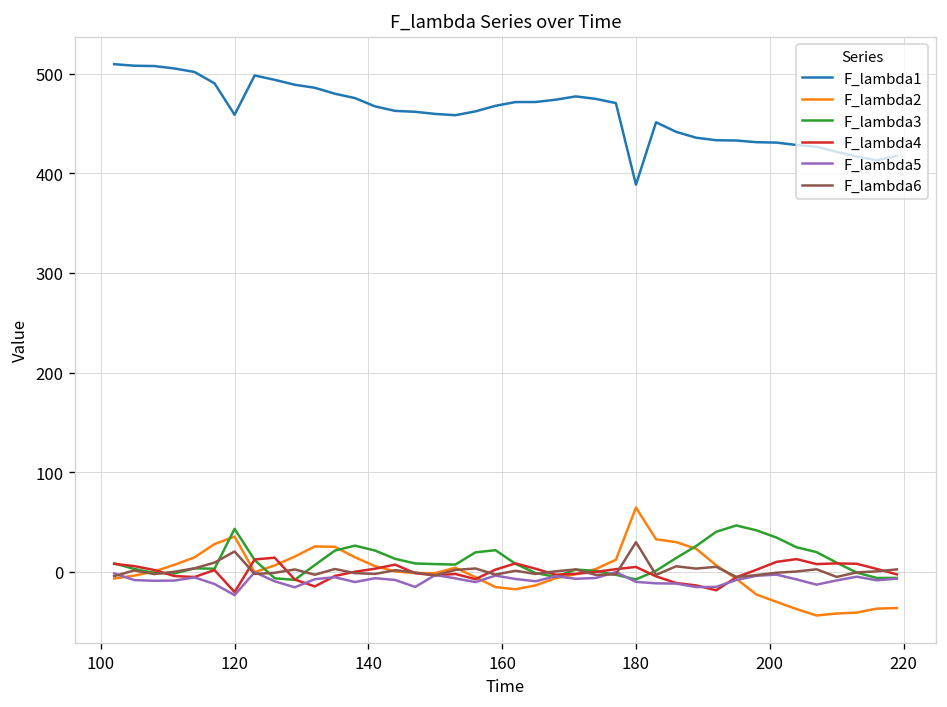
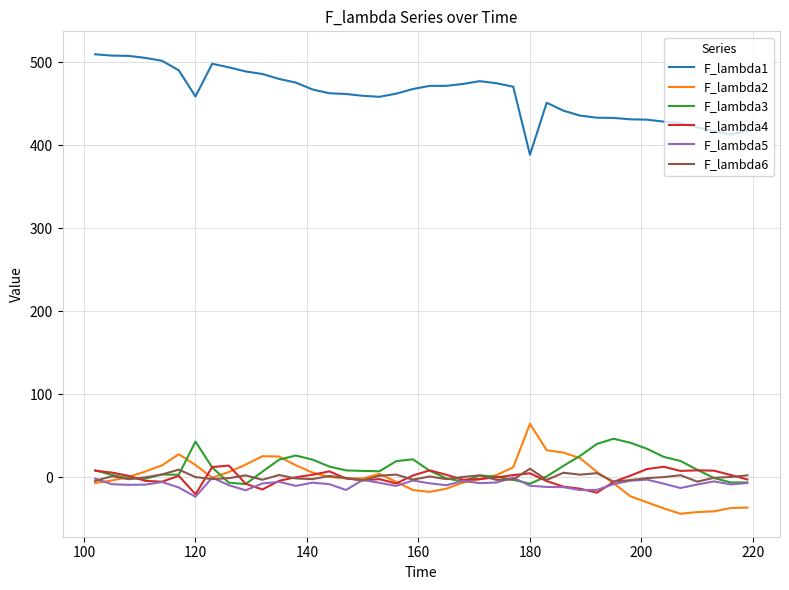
  {
    "F_lambda1": {
      "120": 460,
      "180": 390
    },
    "F_lambda2": {
-     "120": 40,
+     "120": 10,
      "180": 60
    },
    "F_lambda3": {
      "120": 40
    },
    "F_lambda4": {
      "180": 0
    },
    "F_lambda6": {
-     "120": 20,
-     "180": 30
+     "120": 0,
+     "180": 10
    }
  }
